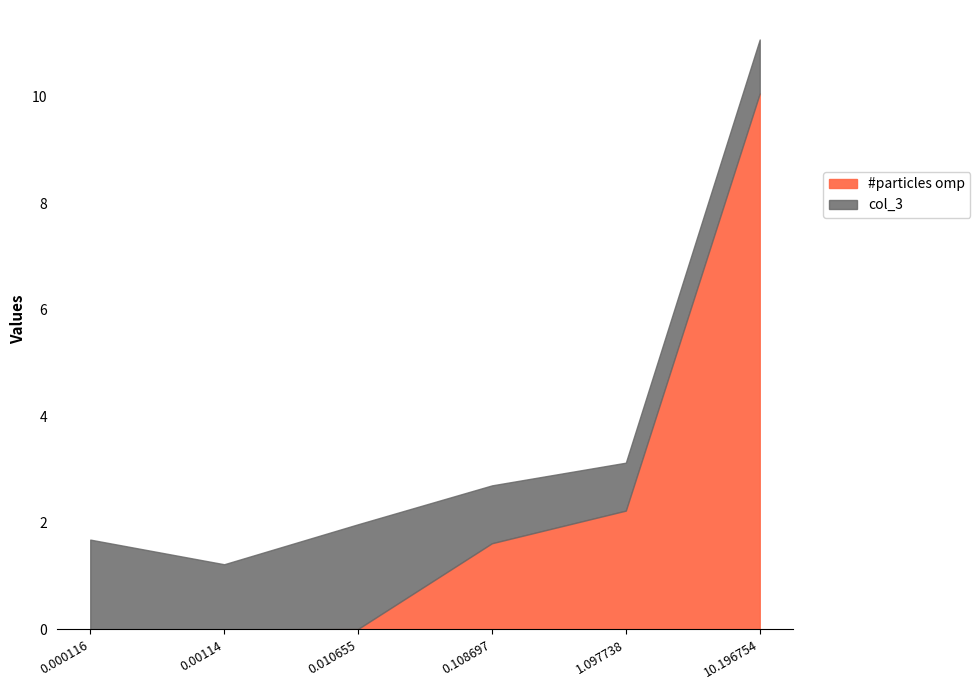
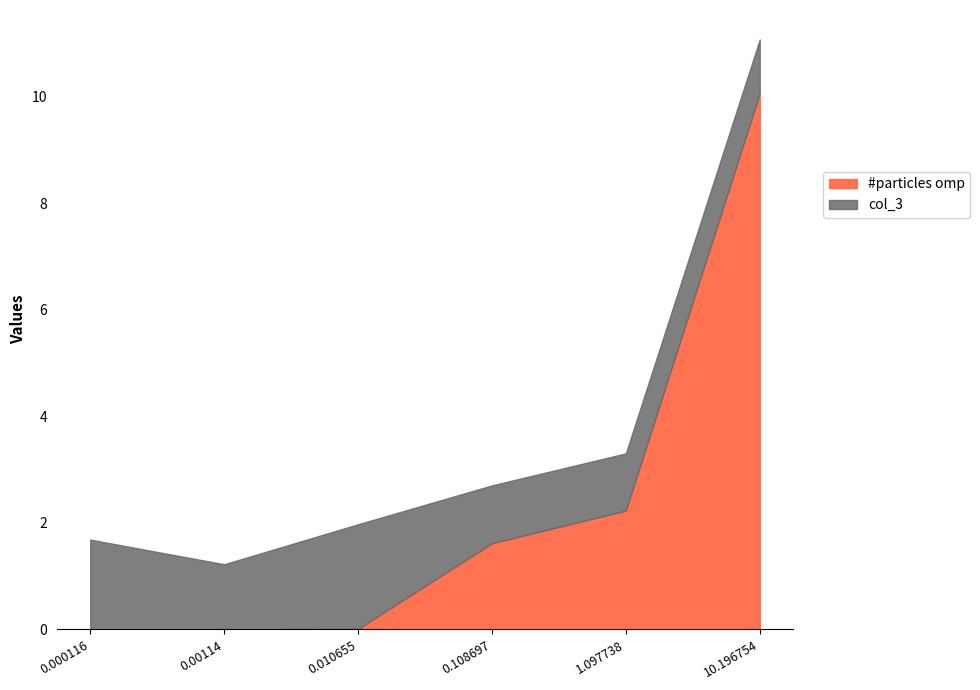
  {
    "#particles omp": {
      "0.000116": 0.0,
      "0.00114": 0.0,
      "0.010655": 0.0,
      "0.108697": 1.6,
      "1.097738": 2.2,
      "10.196754": 10.1
    },
    "col_3": {
      "0.000116": 1.7,
      "0.00114": 1.2,
      "0.010655": 2.0,
      "0.108697": 1.1,
-     "1.097738": 0.9,
+     "1.097738": 1.1,
      "10.196754": 1.0
    }
  }
